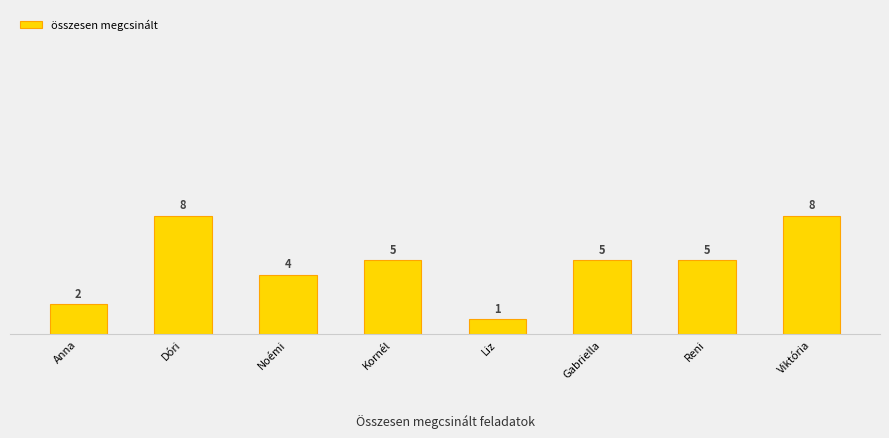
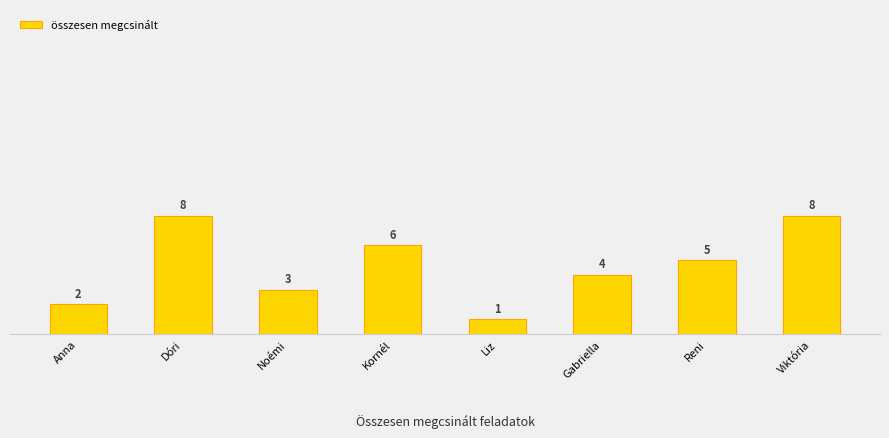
  {
    "Anna": 2,
    "Dóri": 8,
-   "Noémi": 4,
-   "Kornél": 5,
+   "Noémi": 3,
+   "Kornél": 6,
    "Liz": 1,
-   "Gabriella": 5,
+   "Gabriella": 4,
    "Reni": 5,
    "Viktória": 8
  }
